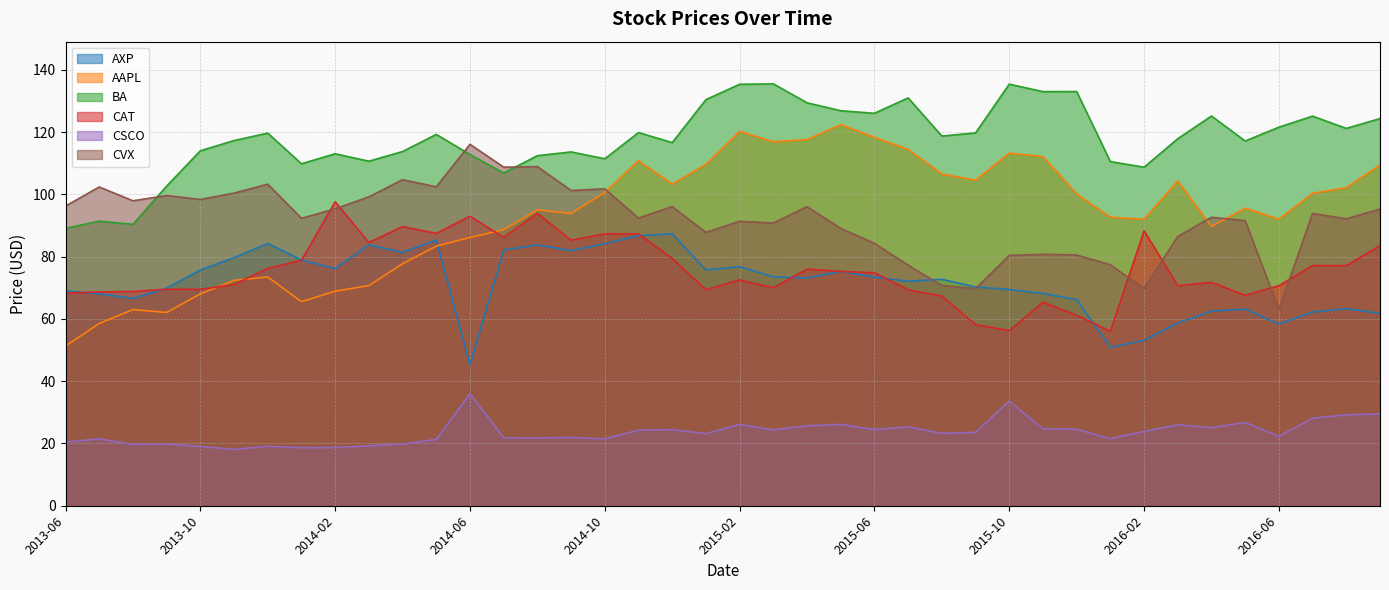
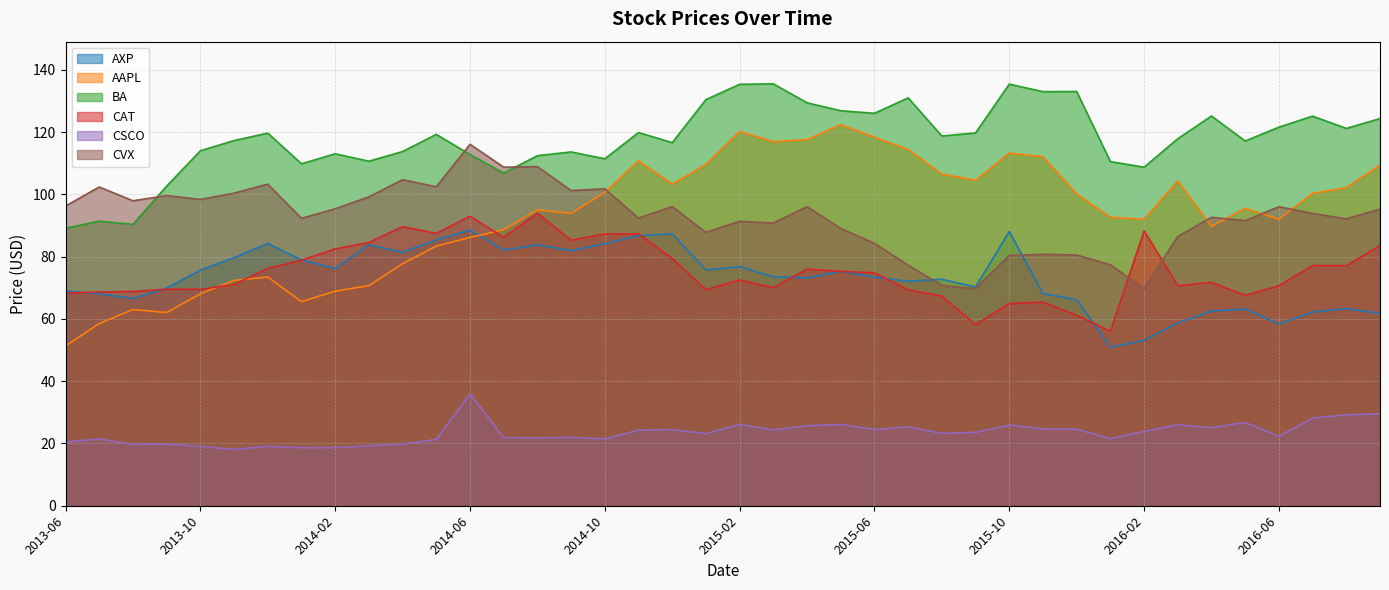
  {
    "AXP": {
      "2013-10": 76,
      "2014-02": 76,
-     "2014-06": 45,
+     "2014-06": 89,
      "2014-10": 84,
      "2015-02": 77,
      "2015-06": 73,
-     "2015-10": 69,
+     "2015-10": 88,
      "2016-02": 53,
      "2016-06": 58
    },
    "AAPL": {
      "2013-06": 51,
      "2013-10": 68,
      "2014-02": 69,
      "2014-06": 86,
      "2014-10": 101,
      "2015-02": 120,
      "2015-06": 118,
      "2015-10": 113,
      "2016-02": 92,
      "2016-06": 92
    },
    "BA": {
      "2013-06": 89,
      "2013-10": 114,
      "2014-02": 113,
      "2014-06": 113,
      "2014-10": 111,
      "2015-02": 135,
      "2015-06": 126,
      "2015-10": 135,
      "2016-02": 109,
      "2016-06": 122
    },
    "CAT": {
      "2013-10": 70,
-     "2014-02": 98,
+     "2014-02": 82,
      "2014-06": 93,
      "2014-10": 87,
      "2015-02": 73,
      "2015-06": 75,
-     "2015-10": 56,
+     "2015-10": 65,
      "2016-02": 88,
      "2016-06": 71
    },
    "CSCO": {
      "2013-06": 20,
      "2013-10": 19,
      "2014-02": 19,
      "2014-06": 36,
      "2014-10": 21,
      "2015-02": 26,
      "2015-06": 24,
-     "2015-10": 34,
+     "2015-10": 26,
      "2016-02": 24,
      "2016-06": 22
    },
    "CVX": {
      "2013-06": 96,
      "2013-10": 98,
      "2014-02": 95,
      "2014-06": 116,
      "2014-10": 102,
      "2015-02": 91,
      "2015-06": 84,
      "2015-10": 80,
      "2016-02": 70,
-     "2016-06": 63
+     "2016-06": 96
    }
  }
